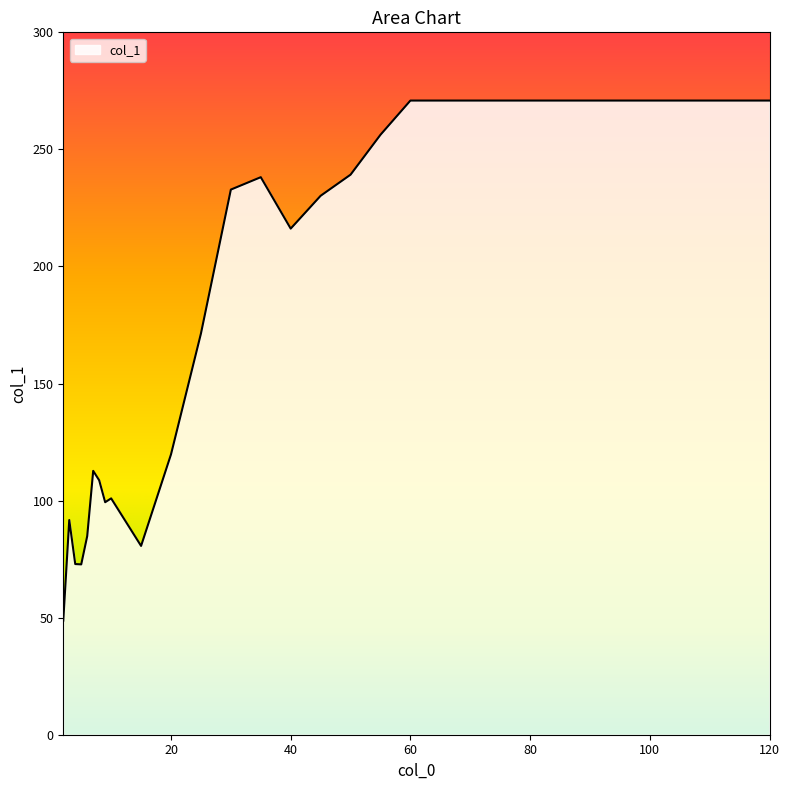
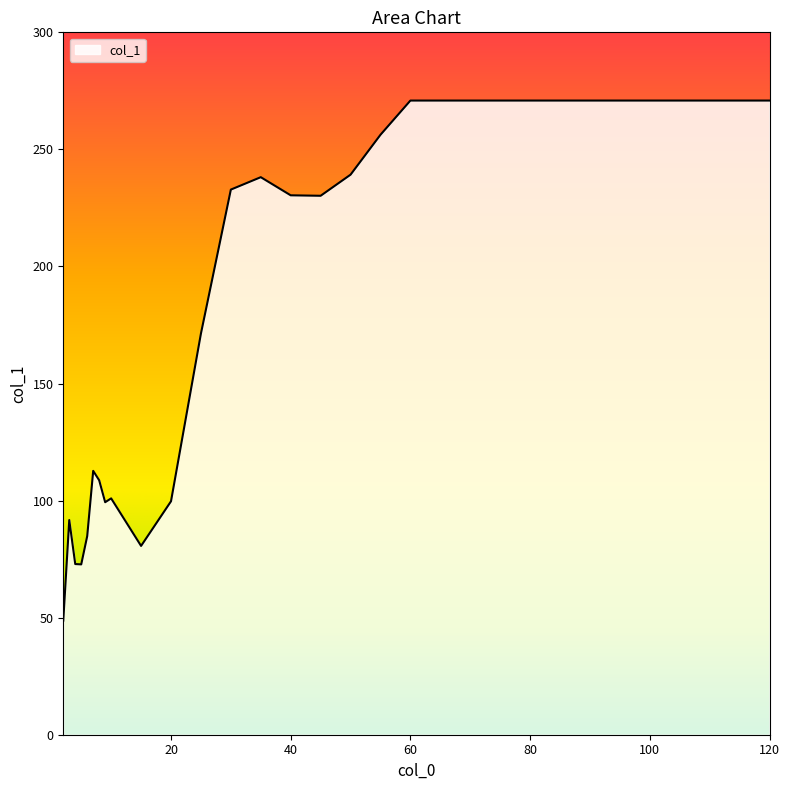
  {
-   "20": 120,
-   "40": 216,
+   "20": 100,
+   "40": 230,
    "60": 271,
    "80": 271,
    "100": 271,
    "120": 271
  }
